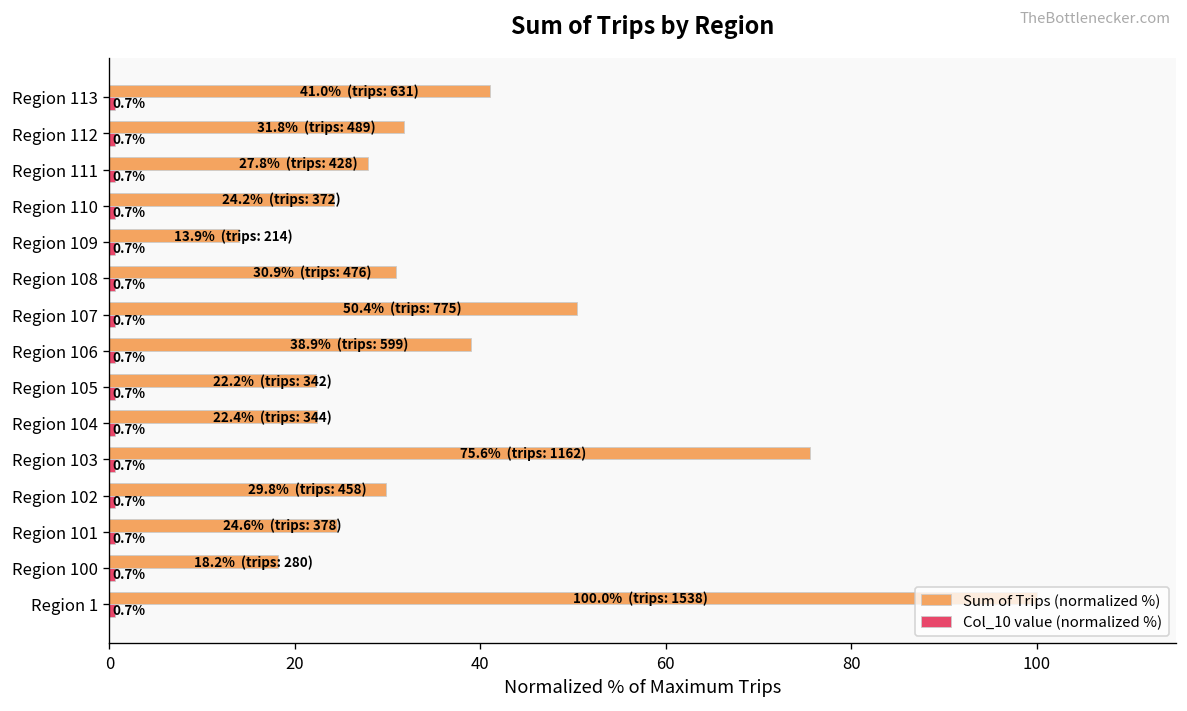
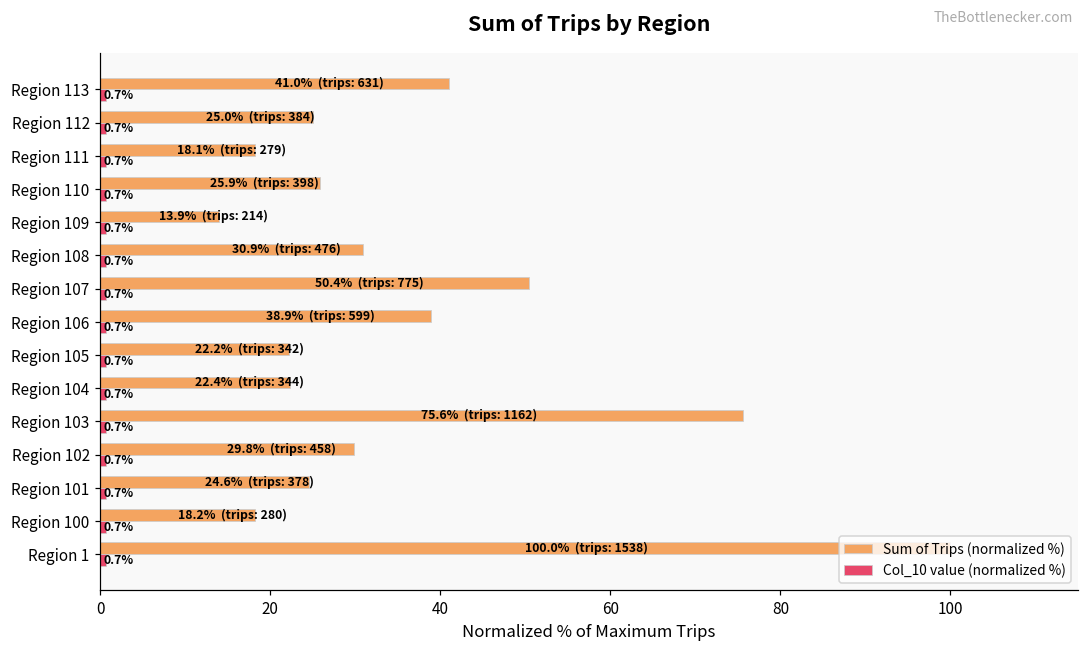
  {
    "Sum of Trips (normalized %)": {
      "Region 113": "41.0%",
-     "Region 112": "31.8% (trips: 489)",
-     "Region 111": "27.8% (trips: 428)",
-     "Region 110": "24.2% (trips: 372)",
+     "Region 112": "25.0% (trips: 384)",
+     "Region 111": "18.1% (trips: 279)",
+     "Region 110": "25.9% (trips: 398)",
      "Region 109": "13.9%",
      "Region 108": "30.9%",
      "Region 107": "50.4%",
      "Region 106": "38.9%",
      "Region 105": "22.2%",
      "Region 104": "22.4%",
      "Region 103": "75.6%",
      "Region 102": "29.8%",
      "Region 101": "24.6%",
      "Region 100": "18.2%"
    },
    "Col_10 value (normalized %)": {
      "Region 113": "0.7%",
      "Region 112": "0.7%",
      "Region 111": "0.7%",
      "Region 110": "0.7%",
      "Region 109": "0.7%",
      "Region 108": "0.7%",
      "Region 107": "0.7%",
      "Region 106": "0.7%",
      "Region 105": "0.7%",
      "Region 104": "0.7%",
      "Region 103": "0.7%",
      "Region 102": "0.7%",
      "Region 101": "0.7%",
      "Region 100": "0.7%",
      "Region 1": "0.7%"
    }
  }
